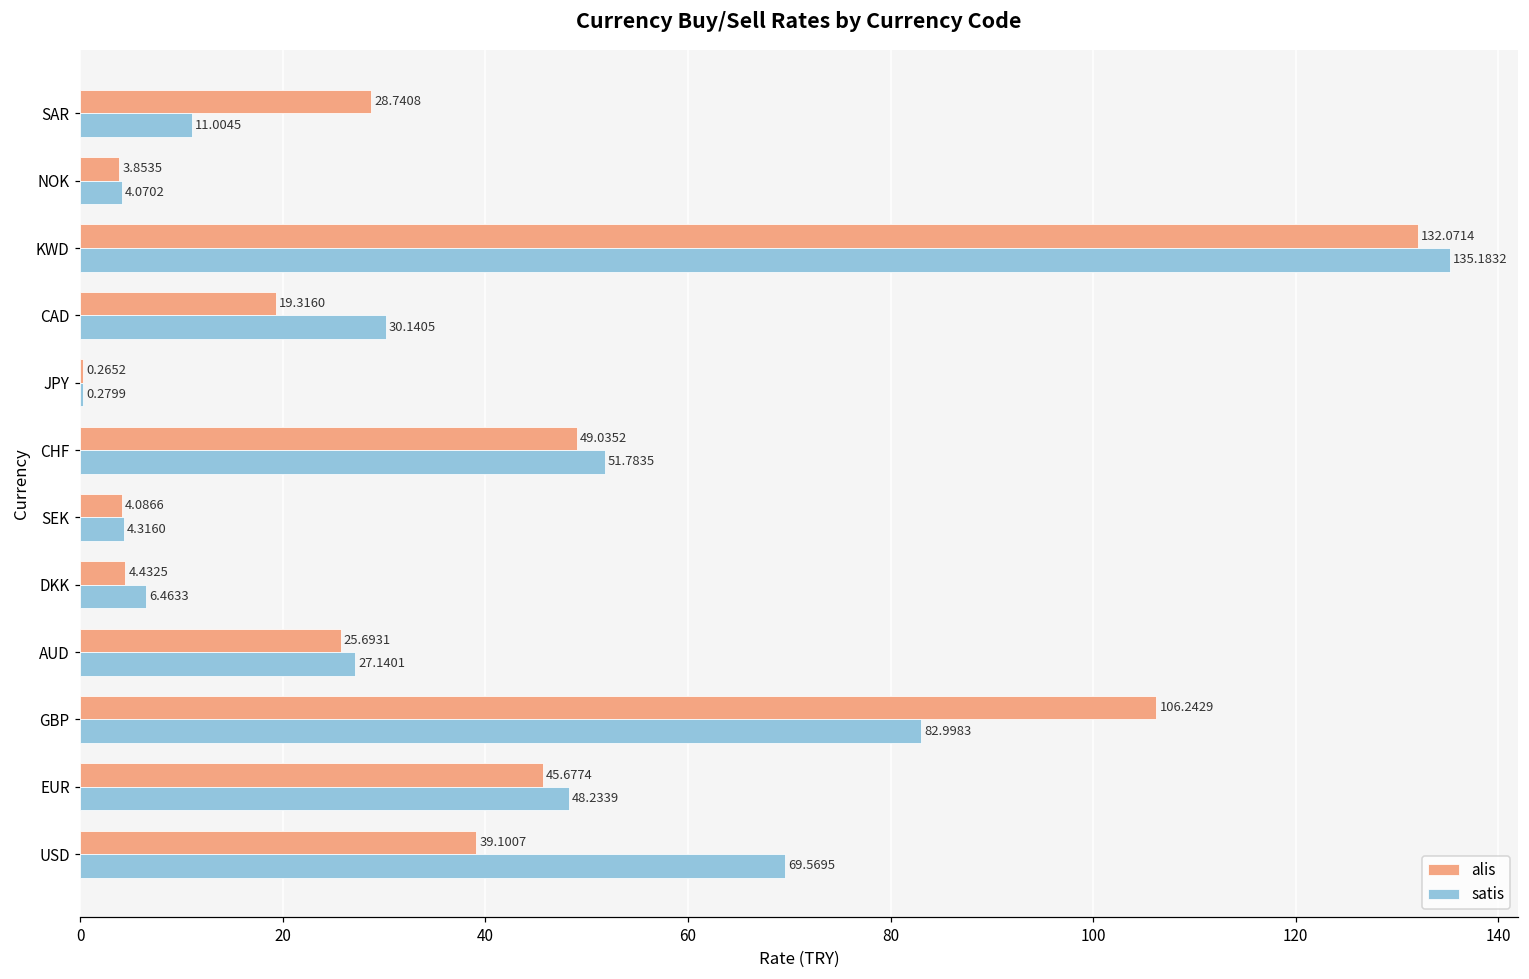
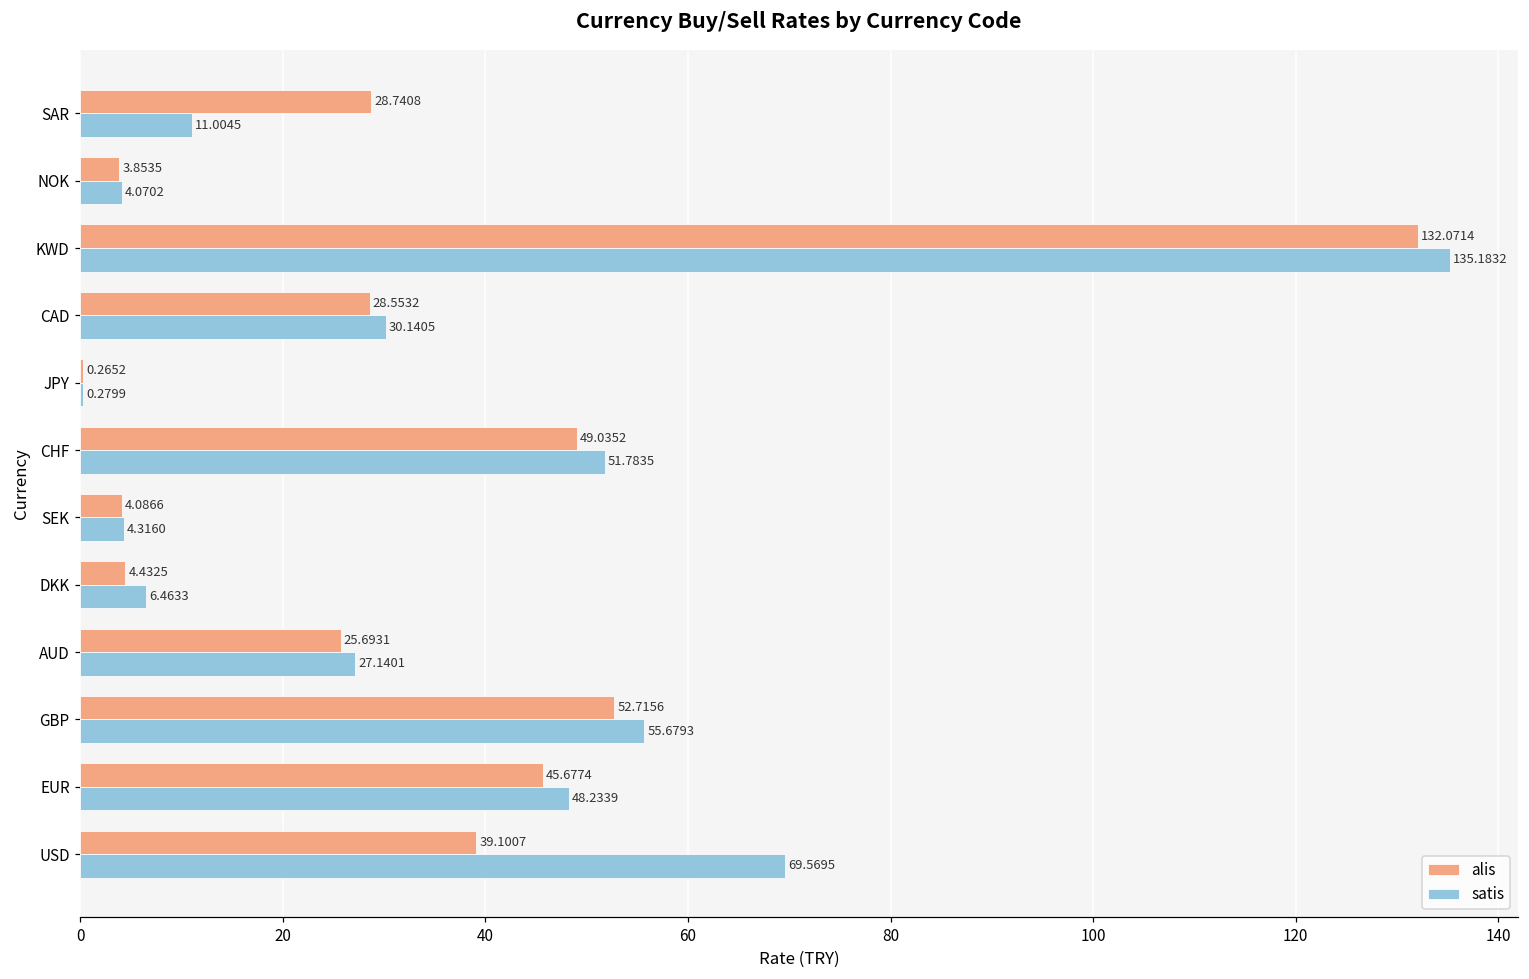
  {
    "alis": {
      "SAR": 28.7408,
      "NOK": 3.8535,
      "KWD": 132.0714,
-     "CAD": 19.3160,
+     "CAD": 28.5532,
      "JPY": 0.2652,
      "CHF": 49.0352,
      "SEK": 4.0866,
      "DKK": 4.4325,
      "AUD": 25.6931,
-     "GBP": 106.2429,
+     "GBP": 52.7156,
      "EUR": 45.6774,
      "USD": 39.1007
    },
    "satis": {
      "SAR": 11.0045,
      "NOK": 4.0702,
      "KWD": 135.1832,
      "CAD": 30.1405,
      "JPY": 0.2799,
      "CHF": 51.7835,
      "SEK": 4.3160,
      "DKK": 6.4633,
      "AUD": 27.1401,
-     "GBP": 82.9983,
+     "GBP": 55.6793,
      "EUR": 48.2339,
      "USD": 69.5695
    }
  }
